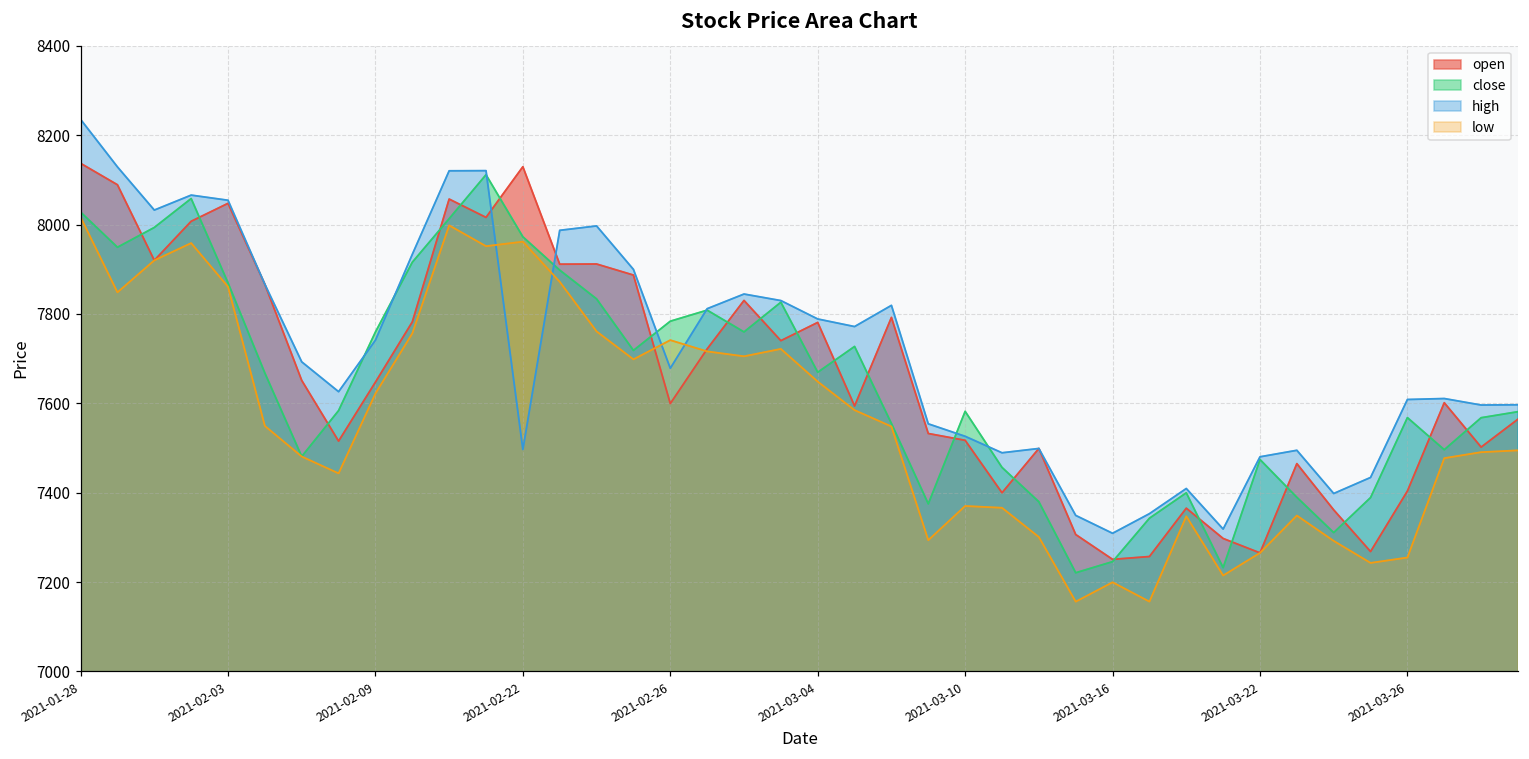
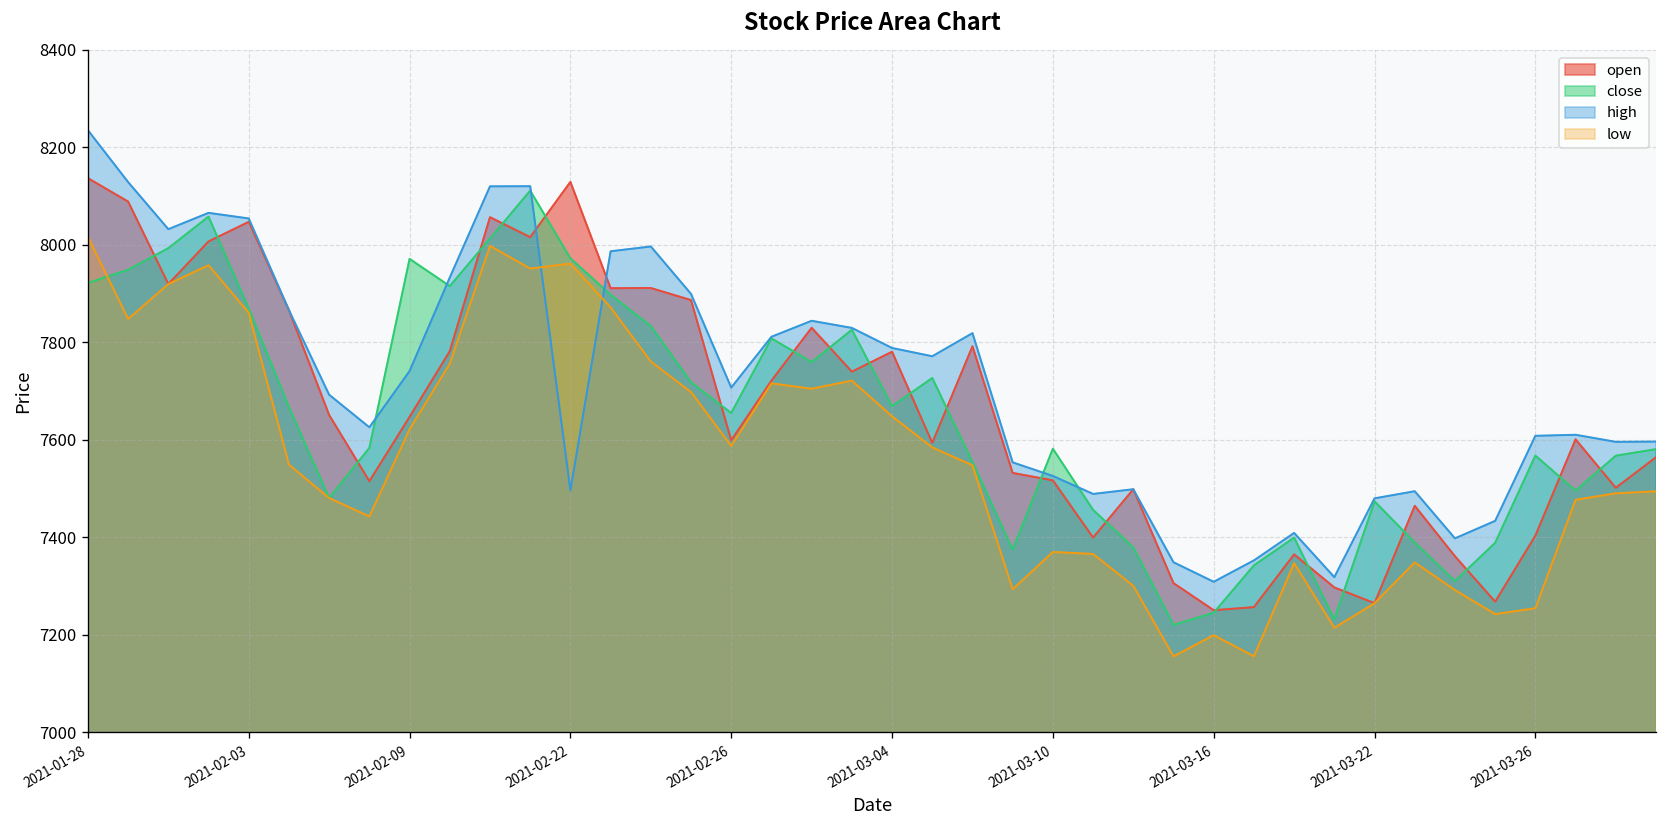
  {
    "open": {
      "2021-01-28": 8140,
      "2021-02-03": 8050,
      "2021-02-09": 7650,
      "2021-02-22": 8130,
      "2021-02-26": 7600,
      "2021-03-04": 7780,
      "2021-03-10": 7520,
      "2021-03-26": 7400
    },
    "close": {
-     "2021-01-28": 8030,
+     "2021-01-28": 7920,
      "2021-02-03": 7870,
-     "2021-02-09": 7760,
+     "2021-02-09": 7970,
      "2021-02-22": 7970,
-     "2021-02-26": 7780,
+     "2021-02-26": 7660,
      "2021-03-04": 7670,
      "2021-03-10": 7580,
      "2021-03-26": 7570
    },
    "high": {
      "2021-01-28": 8240,
      "2021-02-03": 8050,
      "2021-02-09": 7740,
      "2021-02-22": 7500,
-     "2021-02-26": 7680,
+     "2021-02-26": 7710,
      "2021-03-04": 7790,
      "2021-03-10": 7530,
      "2021-03-16": 7310,
      "2021-03-26": 7610
    },
    "low": {
      "2021-01-28": 8020,
      "2021-02-03": 7860,
      "2021-02-09": 7620,
      "2021-02-22": 7960,
-     "2021-02-26": 7740,
+     "2021-02-26": 7590,
      "2021-03-04": 7650,
      "2021-03-10": 7370,
      "2021-03-16": 7200,
      "2021-03-26": 7250
    }
  }
